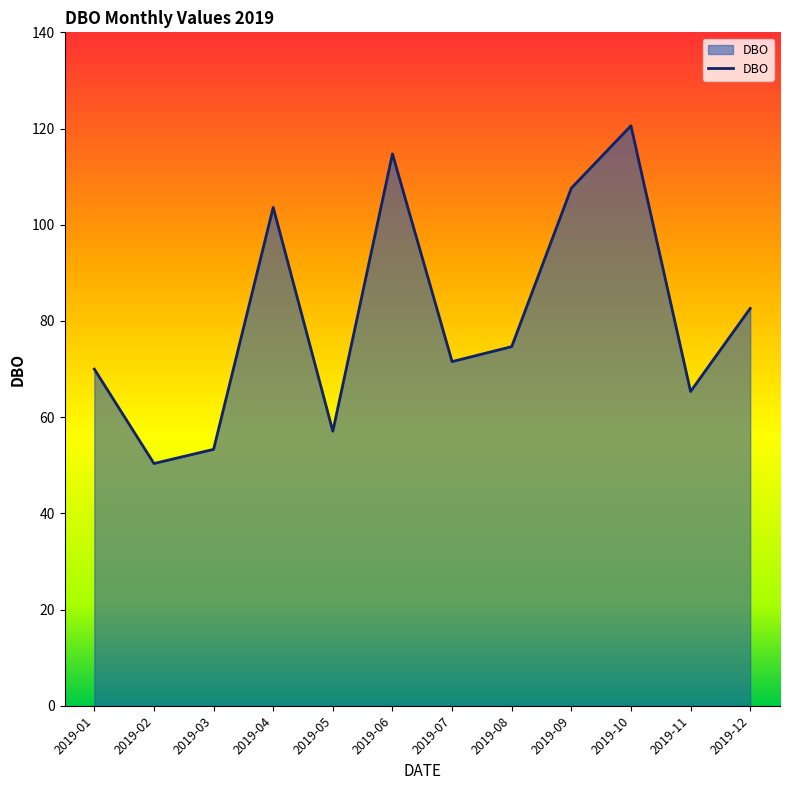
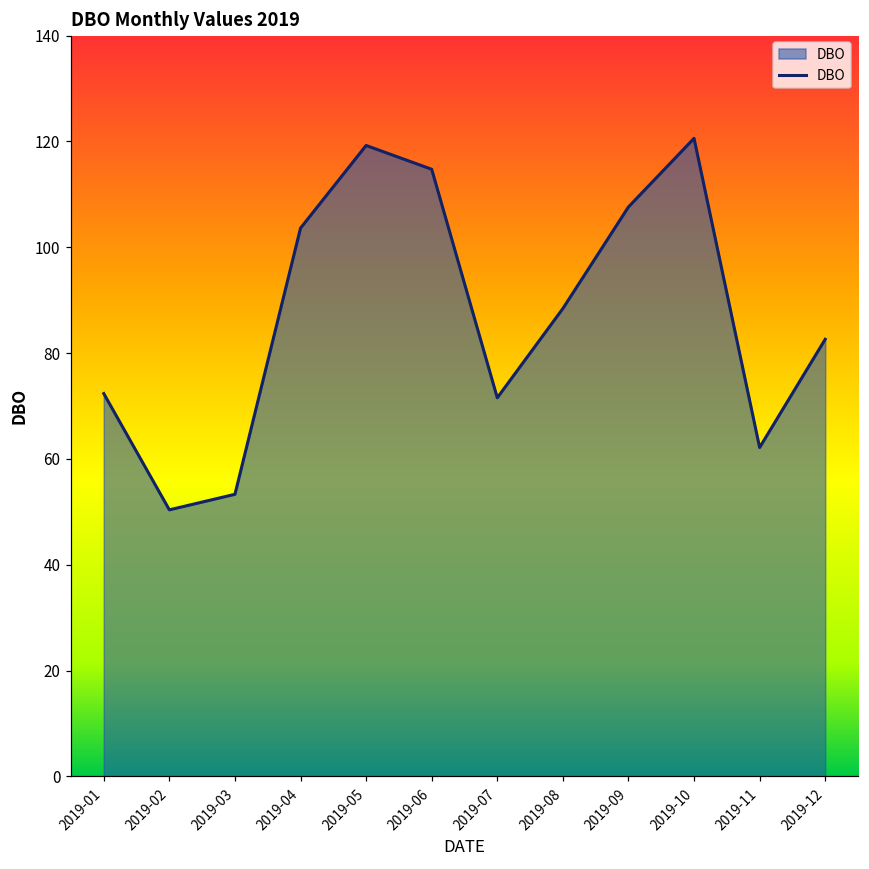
  {
-   "2019-01": 70,
+   "2019-01": 72,
    "2019-02": 50,
    "2019-03": 53,
    "2019-04": 104,
-   "2019-05": 57,
+   "2019-05": 119,
    "2019-06": 115,
    "2019-07": 72,
-   "2019-08": 75,
+   "2019-08": 88,
    "2019-09": 108,
    "2019-10": 121,
-   "2019-11": 65,
+   "2019-11": 62,
    "2019-12": 83
  }
